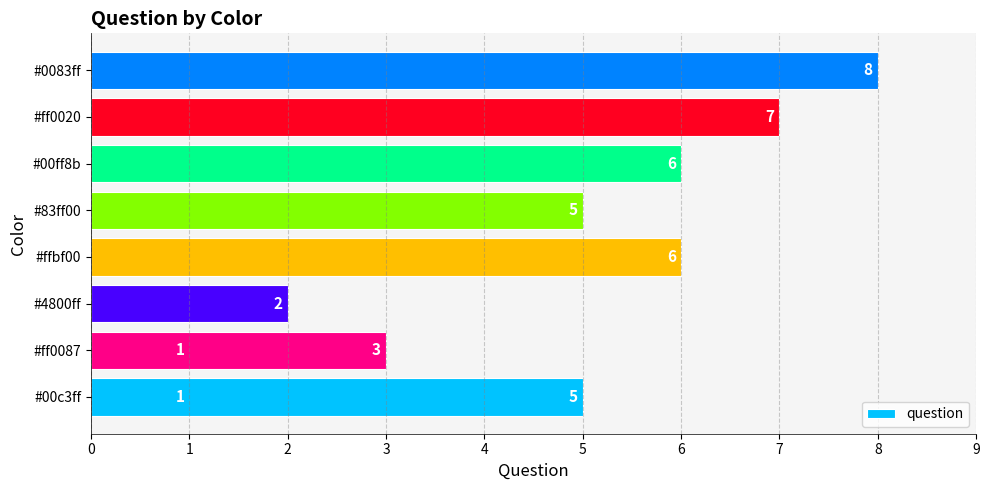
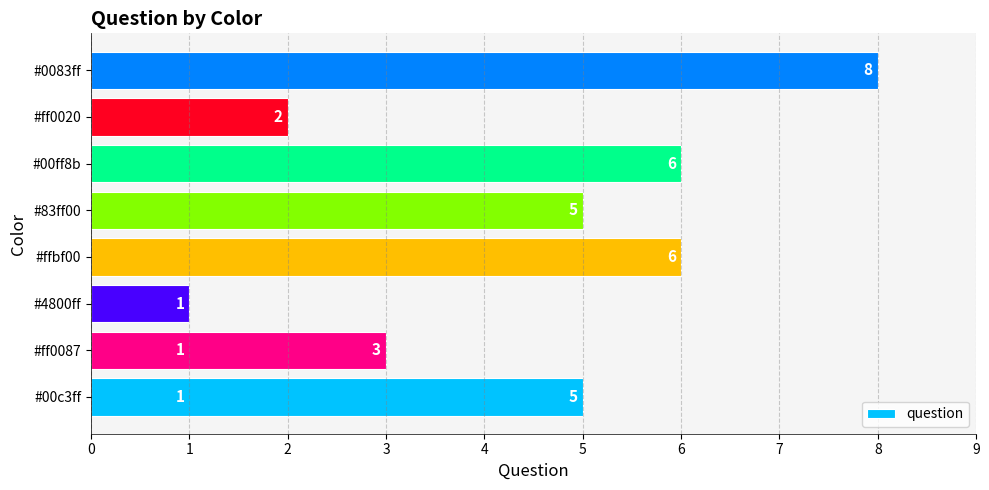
  {
    "#0083ff": 8,
-   "#ff0020": 7,
+   "#ff0020": 2,
    "#00ff8b": 6,
    "#83ff00": 5,
    "#ffbf00": 6,
-   "#4800ff": 2
+   "#4800ff": 1
  }
